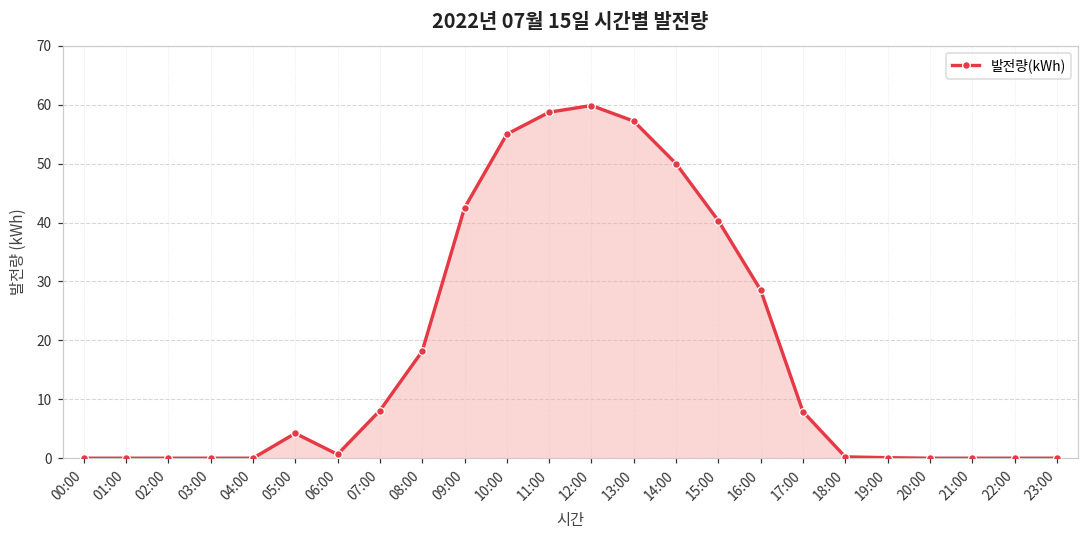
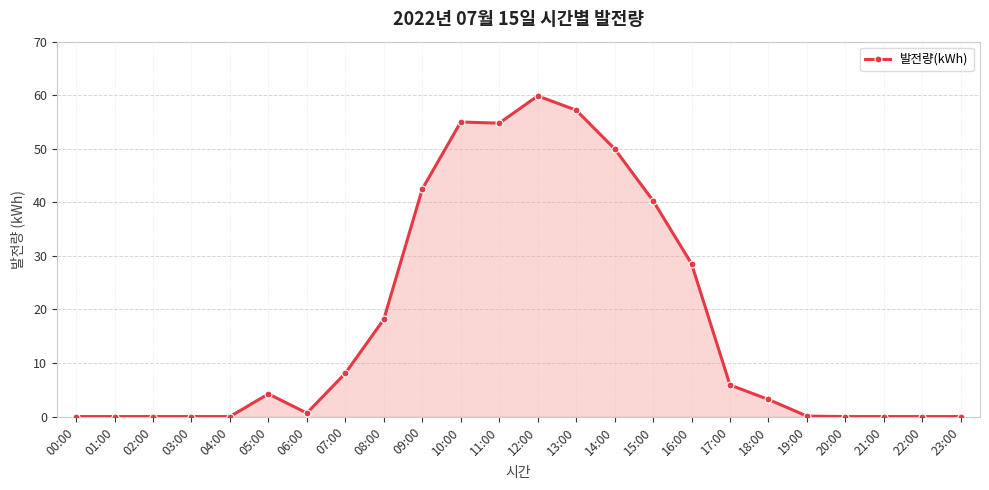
  {
    "00:00": 0,
    "01:00": 0,
    "02:00": 0,
    "03:00": 0,
    "04:00": 0,
    "05:00": 4,
    "06:00": 1,
    "07:00": 8,
    "08:00": 18,
    "09:00": 42,
    "10:00": 55,
-   "11:00": 59,
+   "11:00": 55,
    "12:00": 60,
    "13:00": 57,
    "14:00": 50,
    "15:00": 40,
    "16:00": 29,
-   "17:00": 8,
-   "18:00": 0,
+   "17:00": 6,
+   "18:00": 3,
    "19:00": 0,
    "20:00": 0,
    "21:00": 0,
    "22:00": 0,
    "23:00": 0
  }
